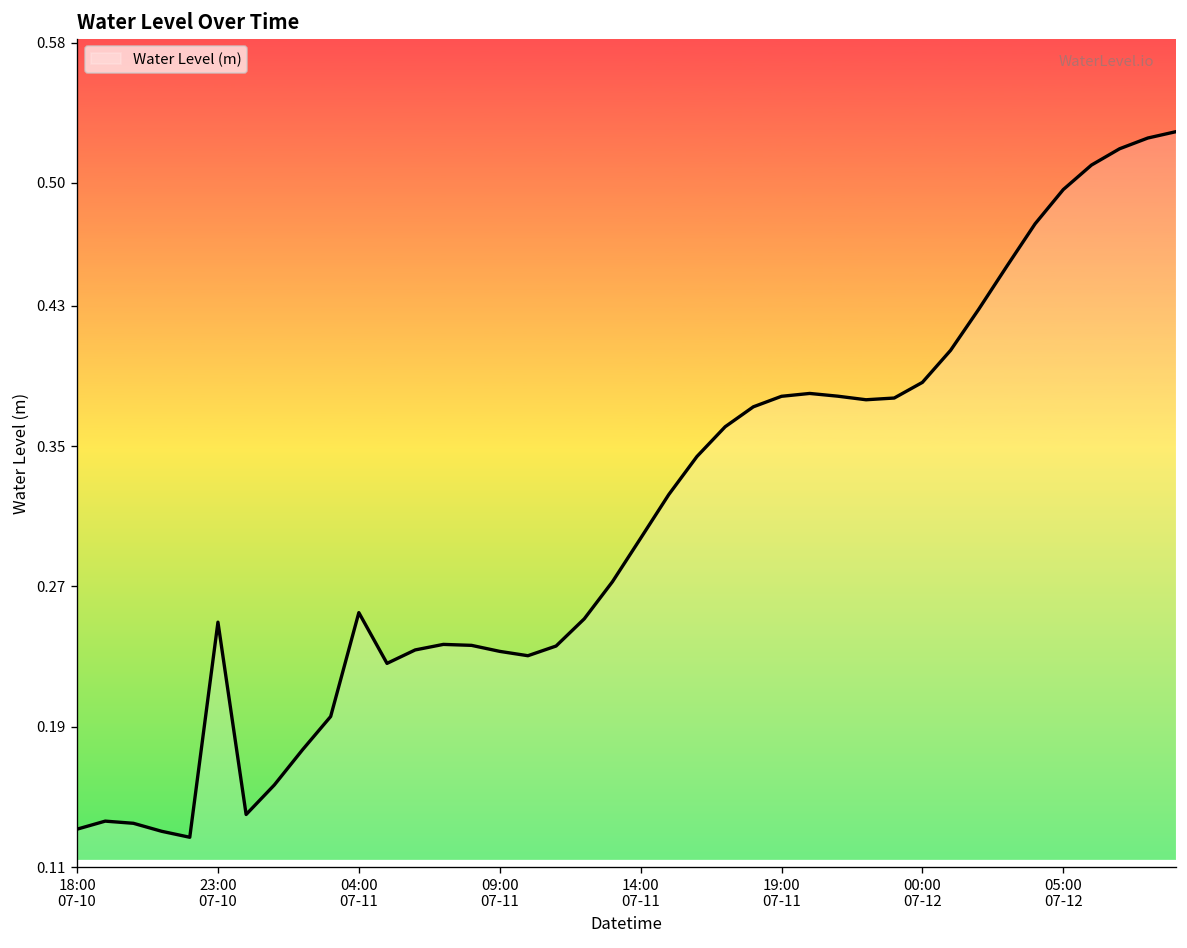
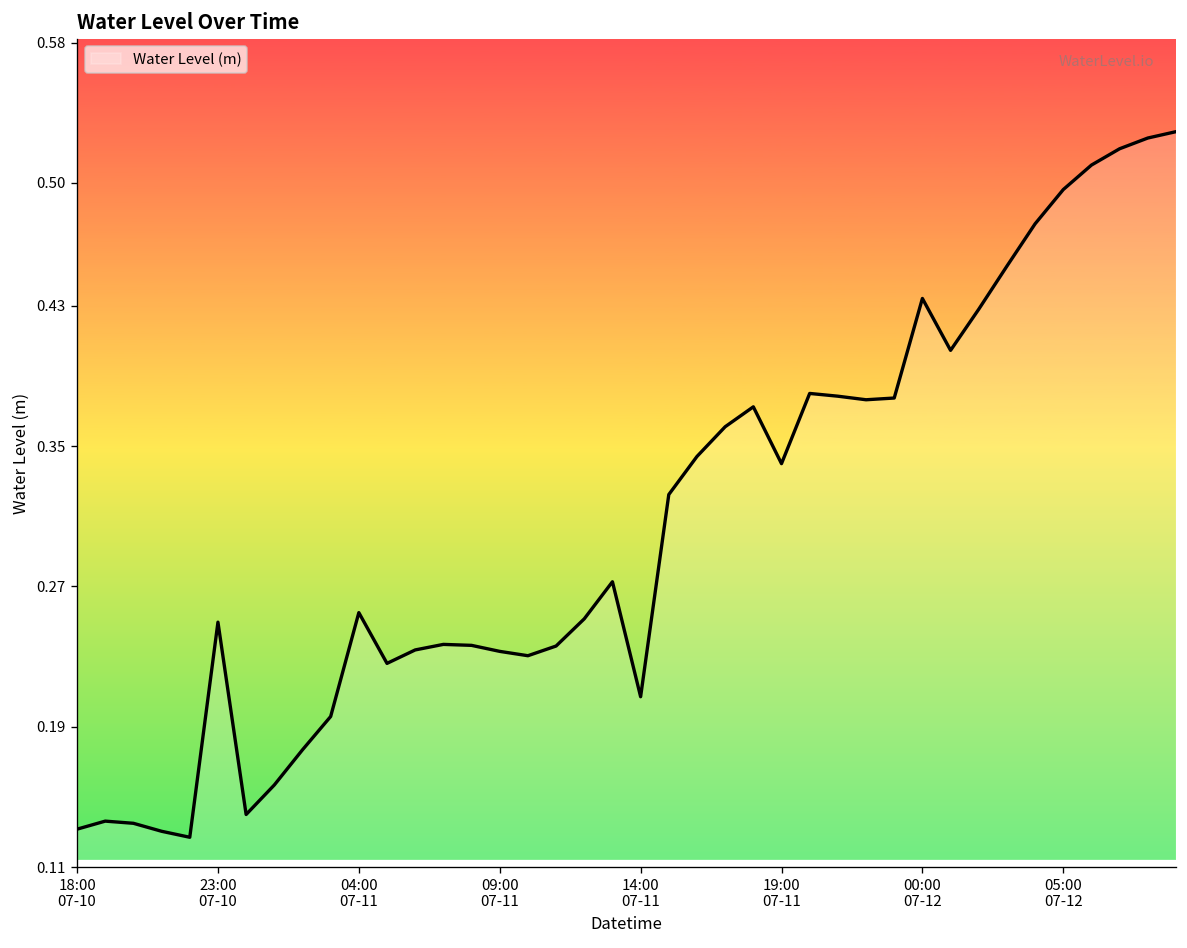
  {
    "18:00 07-10": 0.132,
    "23:00 07-10": 0.250,
    "04:00 07-11": 0.255,
    "09:00 07-11": 0.233,
-   "14:00 07-11": 0.297,
-   "19:00 07-11": 0.378,
-   "00:00 07-12": 0.386,
+   "14:00 07-11": 0.207,
+   "19:00 07-11": 0.340,
+   "00:00 07-12": 0.434,
    "05:00 07-12": 0.496
  }
